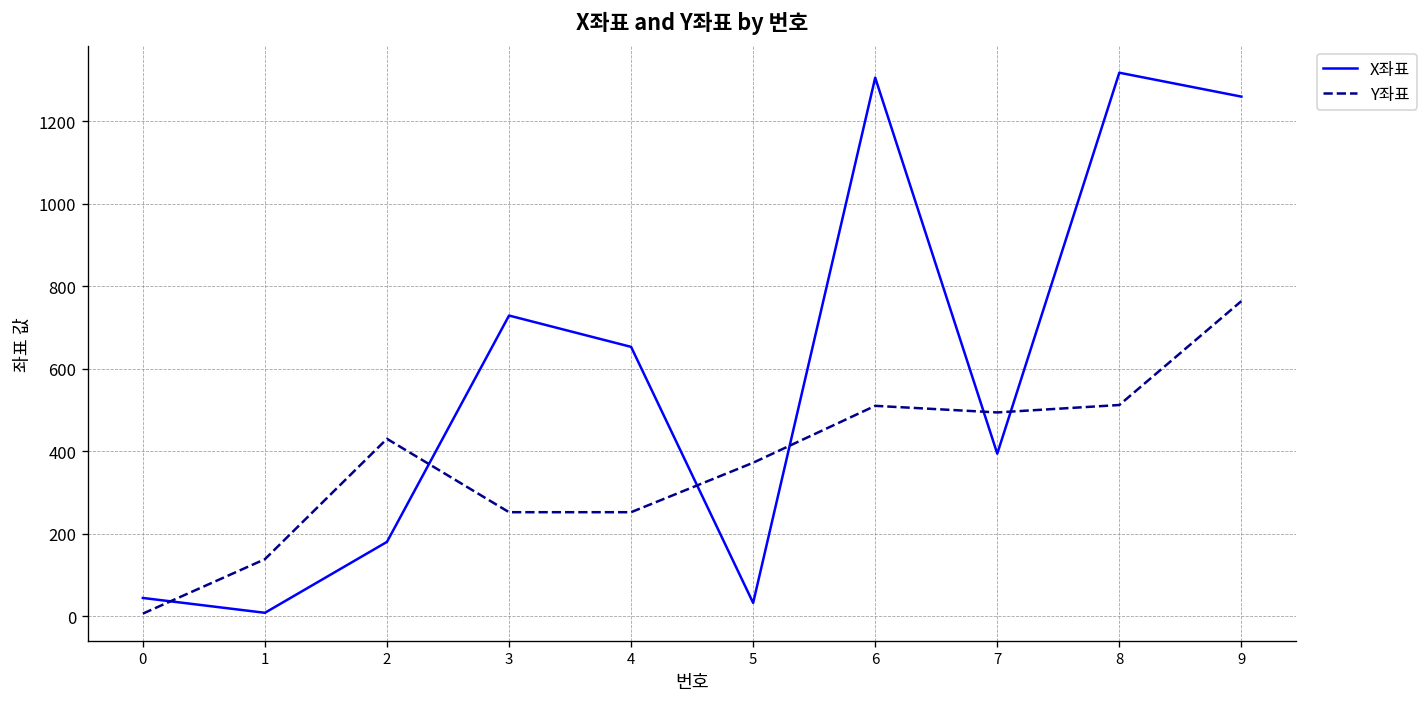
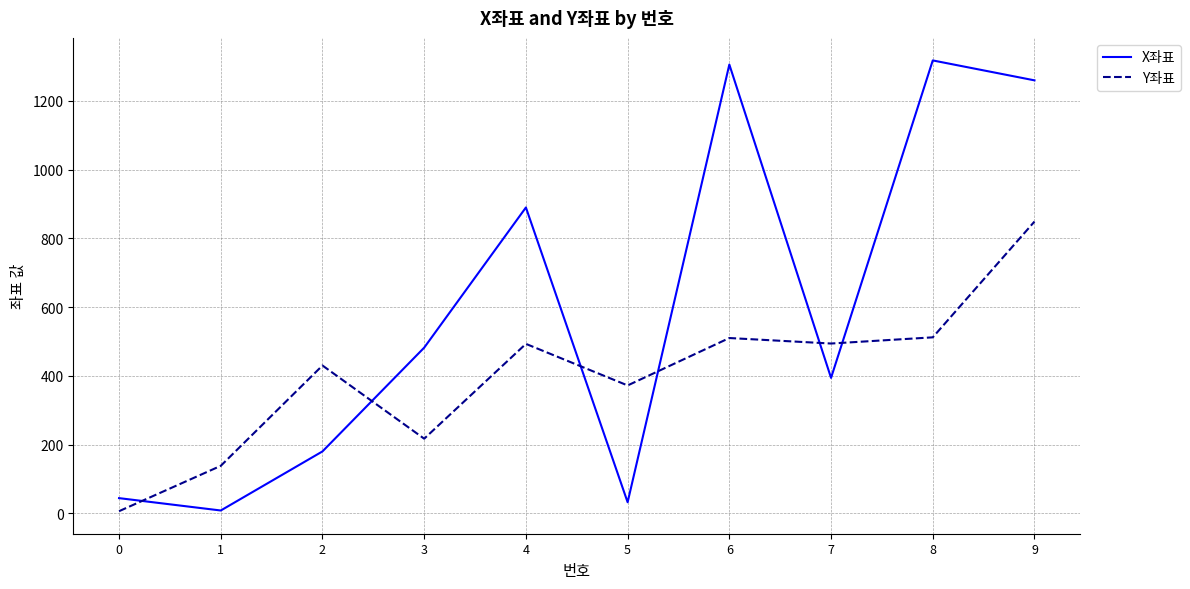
  {
    "X좌표": {
      "0": 40,
      "1": 10,
      "2": 180,
-     "3": 730,
-     "4": 650,
+     "3": 480,
+     "4": 890,
      "5": 30,
      "6": 1310,
      "7": 390,
      "8": 1320,
      "9": 1260
    },
    "Y좌표": {
      "0": 10,
      "1": 140,
      "2": 430,
-     "3": 250,
-     "4": 250,
+     "3": 220,
+     "4": 490,
      "5": 370,
      "6": 510,
      "7": 490,
      "8": 510,
-     "9": 760
+     "9": 850
    }
  }
